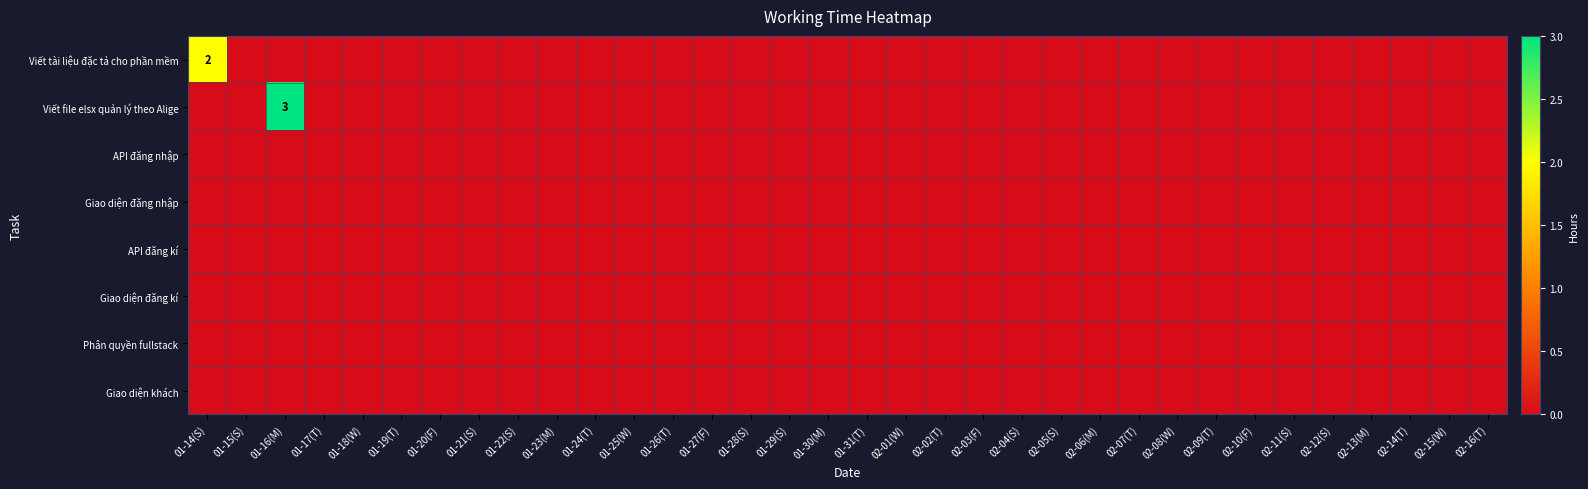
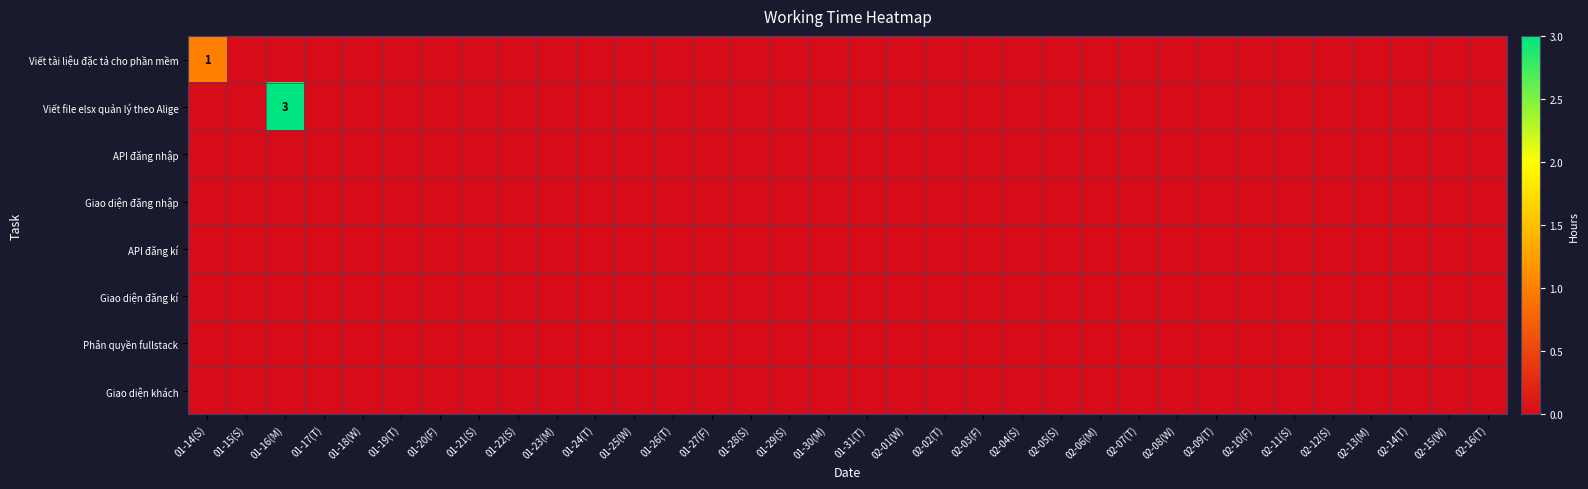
  {
    "Viết tài liệu đặc tả cho phần mềm": {
-     "01-14(S)": 2
+     "01-14(S)": 1
    },
    "Viết file elsx quản lý theo Alige": {
      "01-16(M)": 3
    }
  }
